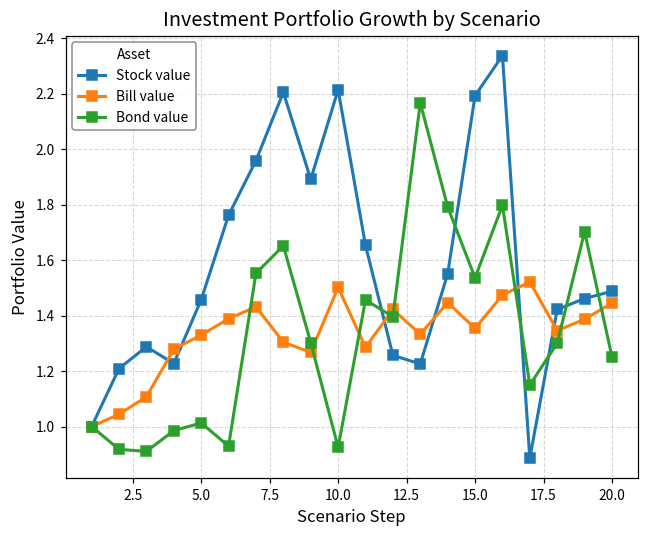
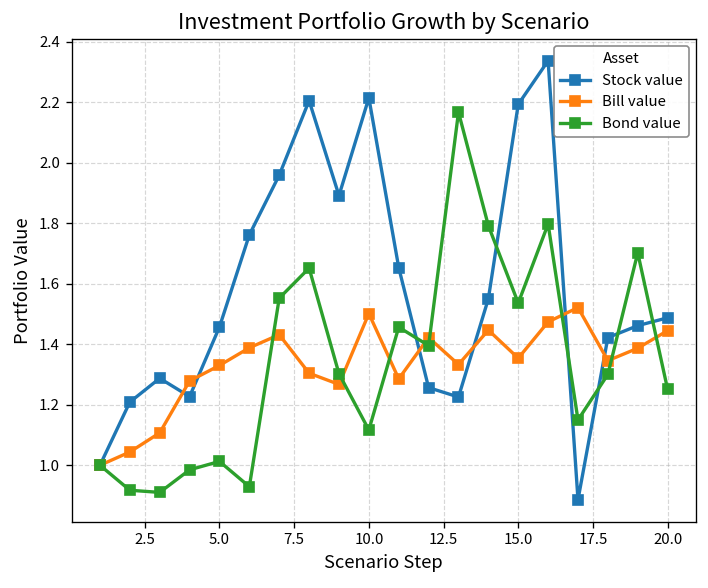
  {
    "Stock value": {
      "5.0": 1.46,
      "10.0": 2.21,
      "15.0": 2.19,
      "20.0": 1.49
    },
    "Bill value": {
      "5.0": 1.33,
      "10.0": 1.50,
      "15.0": 1.35,
      "20.0": 1.45
    },
    "Bond value": {
      "5.0": 1.01,
-     "10.0": 0.92,
+     "10.0": 1.12,
      "15.0": 1.54,
      "20.0": 1.25
    }
  }
